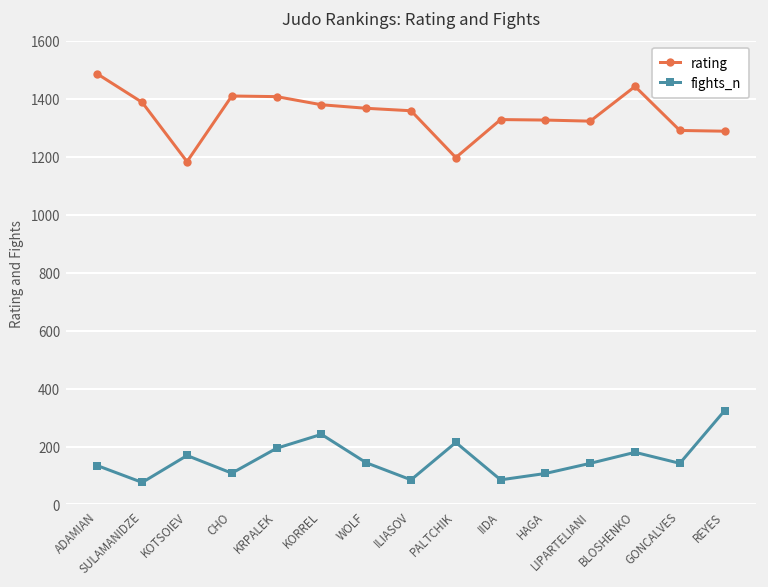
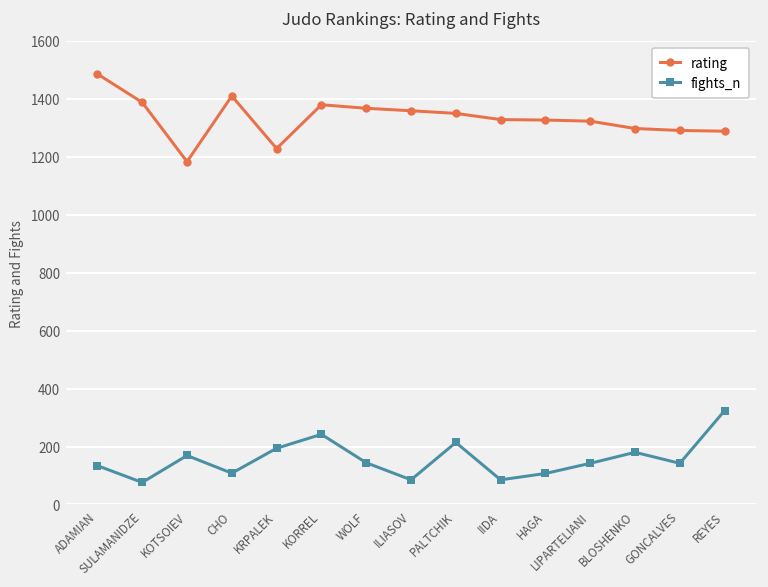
  {
    "rating": {
      "ADAMIAN": 1490,
      "SULAMANIDZE": 1390,
      "KOTSOIEV": 1180,
      "CHO": 1410,
-     "KRPALEK": 1410,
+     "KRPALEK": 1230,
      "KORREL": 1380,
      "WOLF": 1370,
      "ILIASOV": 1360,
-     "PALTCHIK": 1200,
+     "PALTCHIK": 1350,
      "IIDA": 1330,
      "HAGA": 1330,
      "LIPARTELIANI": 1320,
-     "BLOSHENKO": 1440,
+     "BLOSHENKO": 1300,
      "GONCALVES": 1290,
      "REYES": 1290
    },
    "fights_n": {
      "ADAMIAN": 130,
      "SULAMANIDZE": 80,
      "KOTSOIEV": 170,
      "CHO": 110,
      "KRPALEK": 190,
      "KORREL": 240,
      "WOLF": 140,
      "ILIASOV": 90,
      "PALTCHIK": 210,
      "IIDA": 90,
      "HAGA": 110,
      "LIPARTELIANI": 140,
      "BLOSHENKO": 180,
      "GONCALVES": 140,
      "REYES": 320
    }
  }
